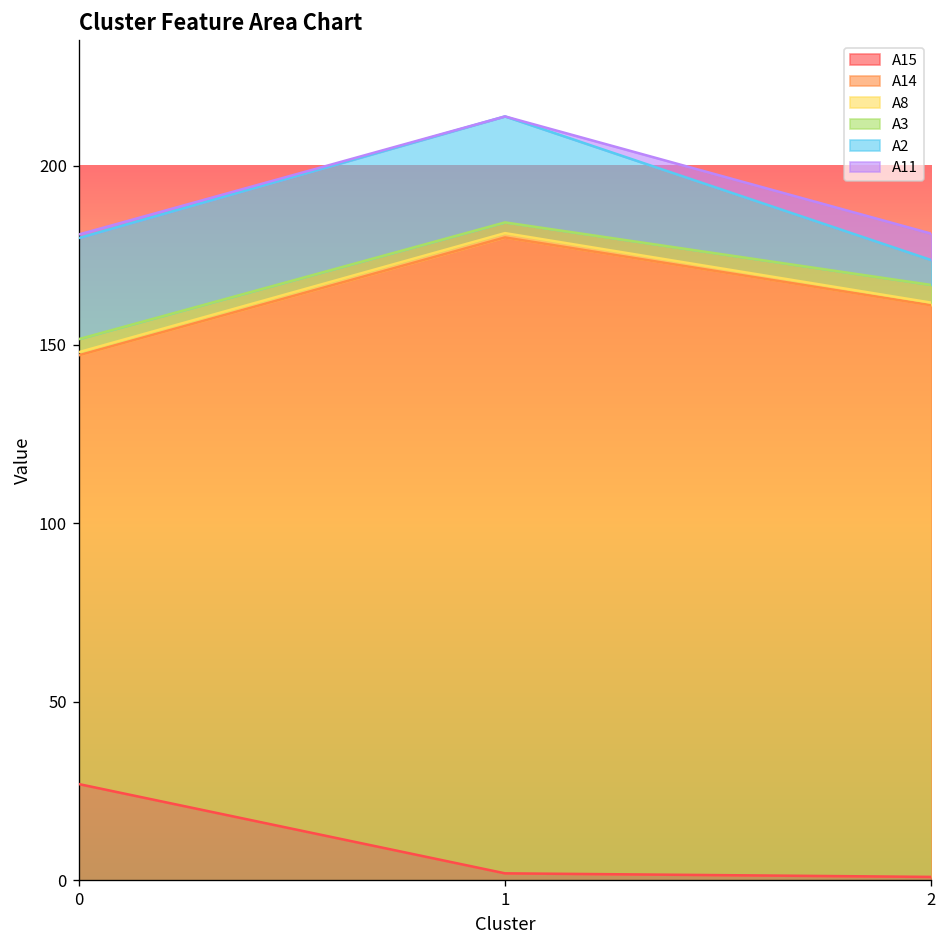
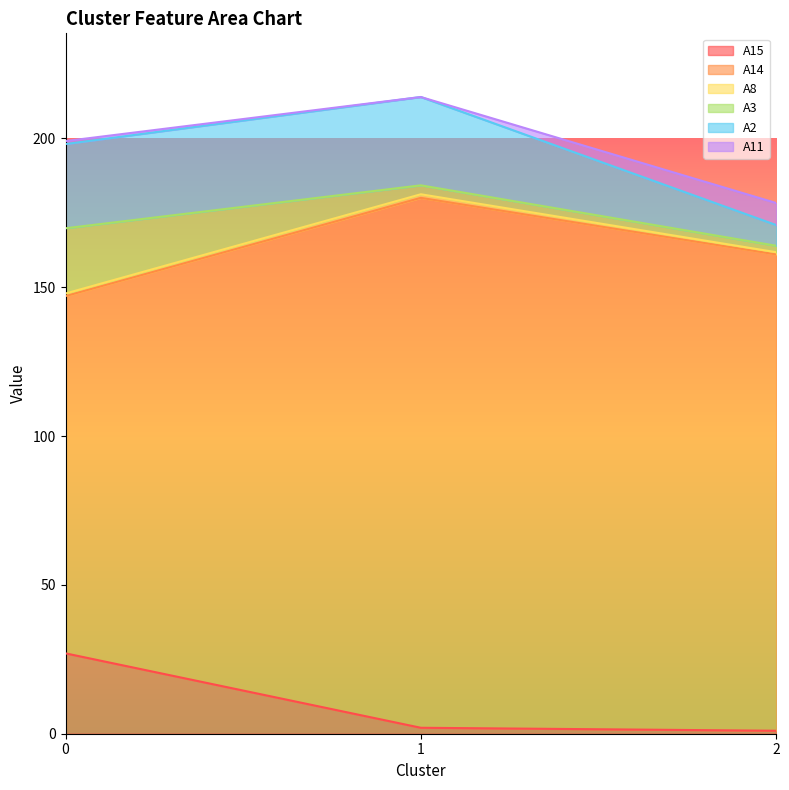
  {
    "A8": {
      "0": 1,
      "1": 1
    },
    "A3": {
-     "0": 4,
+     "0": 22,
      "1": 3,
-     "2": 5
+     "2": 2
    },
    "A2": {
      "0": 28,
      "2": 7
    },
    "A11": {
      "0": 1,
      "2": 7
    }
  }
